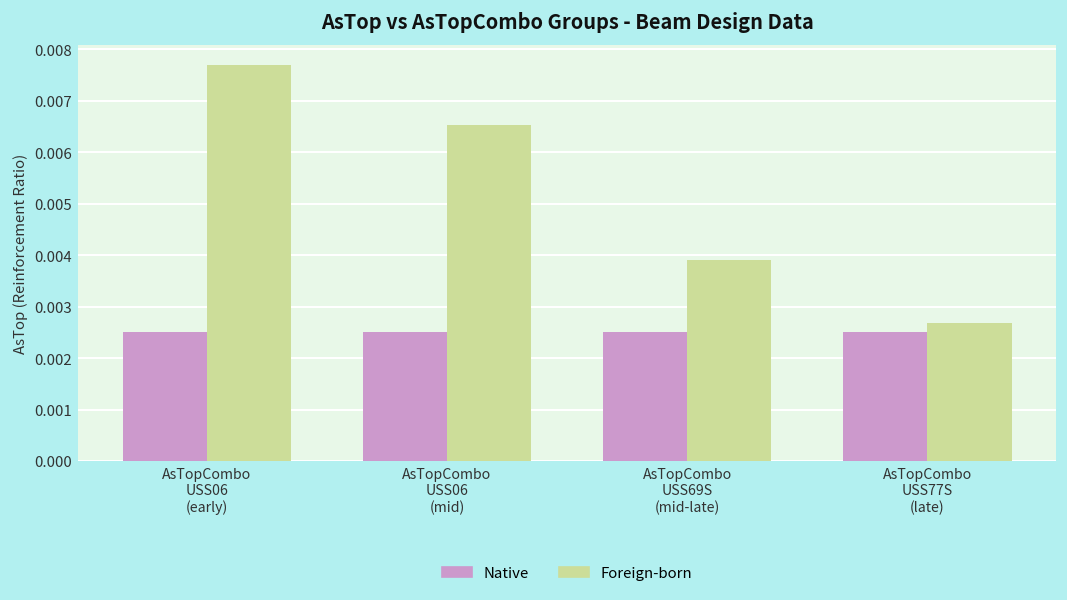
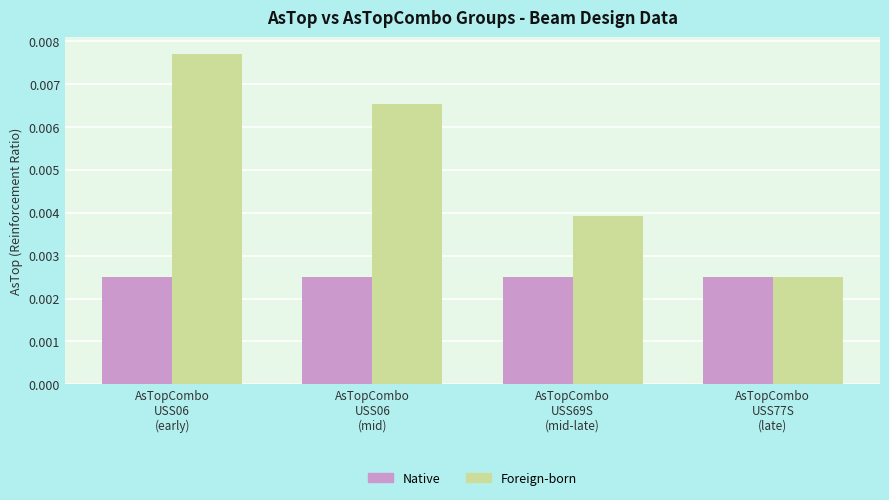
  {
    "Native": {
      "AsTopCombo USS06 (early)": 0.0025,
      "AsTopCombo USS06 (mid)": 0.0025,
      "AsTopCombo USS69S (mid-late)": 0.0025,
      "AsTopCombo USS77S (late)": 0.0025
    },
    "Foreign-born": {
      "AsTopCombo USS06 (early)": 0.0077,
      "AsTopCombo USS06 (mid)": 0.0065,
      "AsTopCombo USS69S (mid-late)": 0.0039,
-     "AsTopCombo USS77S (late)": 0.0027
+     "AsTopCombo USS77S (late)": 0.0025
    }
  }
